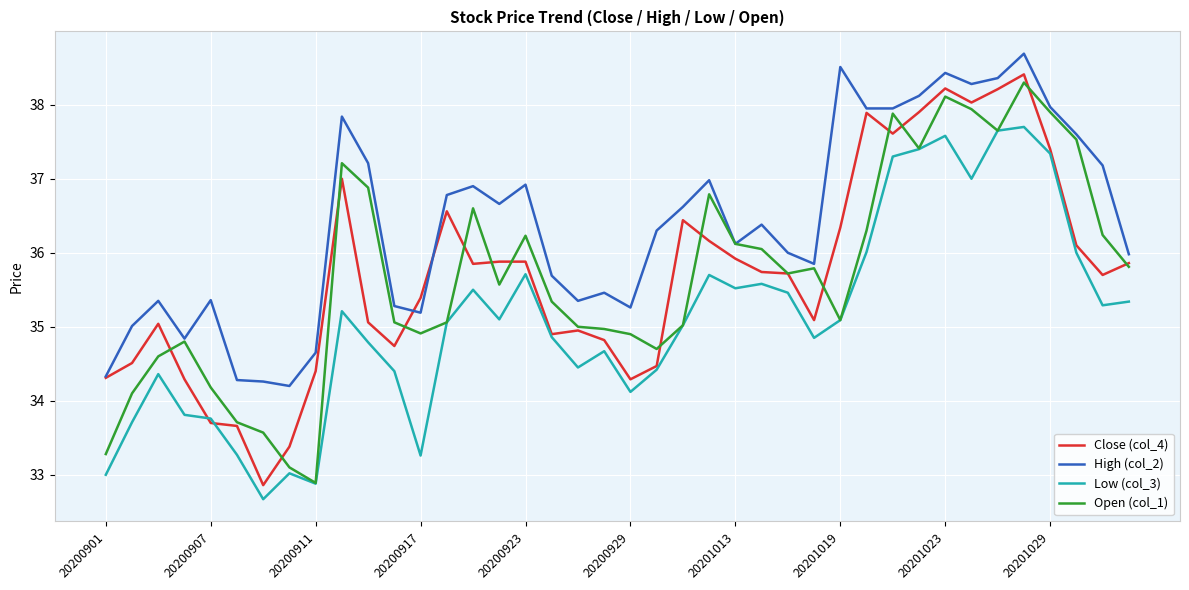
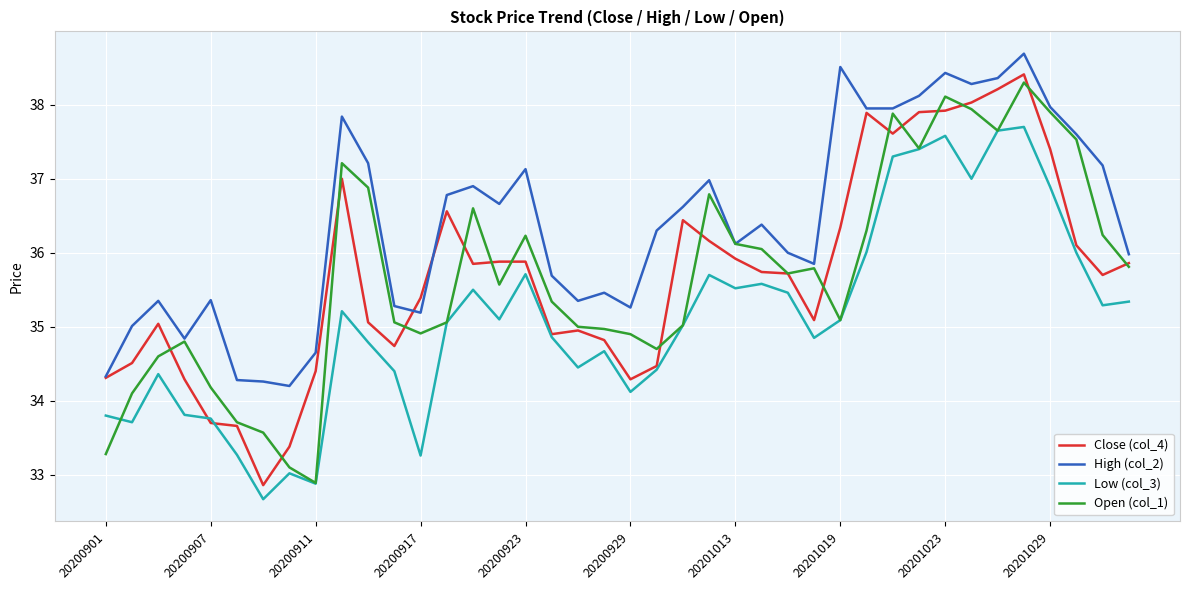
  {
    "Close (col_4)": {
      "20200907": 33.7,
      "20200911": 34.4,
      "20200917": 35.4,
      "20200923": 35.9,
      "20200929": 34.3,
      "20201013": 35.9,
      "20201019": 36.3,
-     "20201023": 38.2,
+     "20201023": 37.9,
      "20201029": 37.4
    },
    "High (col_2)": {
      "20200907": 35.4,
      "20200911": 34.7,
      "20200917": 35.2,
-     "20200923": 36.9,
+     "20200923": 37.1,
      "20200929": 35.3,
      "20201019": 38.5,
      "20201023": 38.4,
      "20201029": 38.0
    },
    "Low (col_3)": {
-     "20200901": 33.0,
+     "20200901": 33.8,
      "20200907": 33.8,
      "20200917": 33.3,
      "20200923": 35.7,
      "20200929": 34.1,
      "20201013": 35.5,
      "20201023": 37.6,
-     "20201029": 37.3
+     "20201029": 36.9
    },
    "Open (col_1)": {
      "20200901": 33.3,
      "20200907": 34.2,
      "20200917": 34.9,
      "20200923": 36.2,
      "20200929": 34.9,
      "20201023": 38.1,
      "20201029": 37.9
    }
  }
